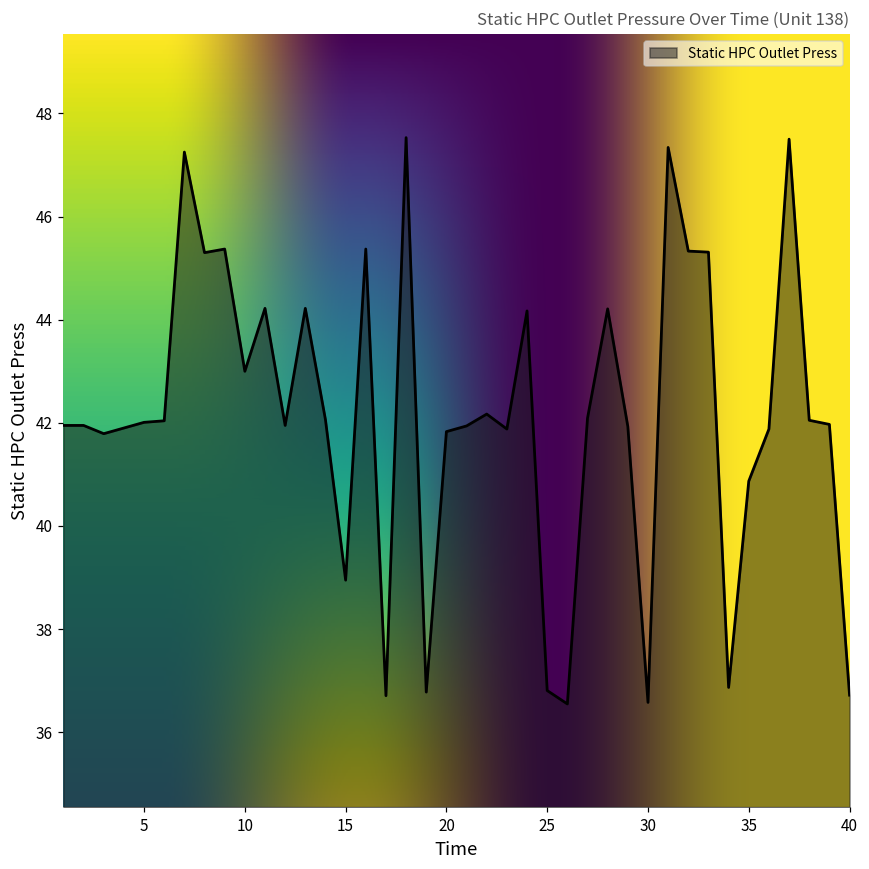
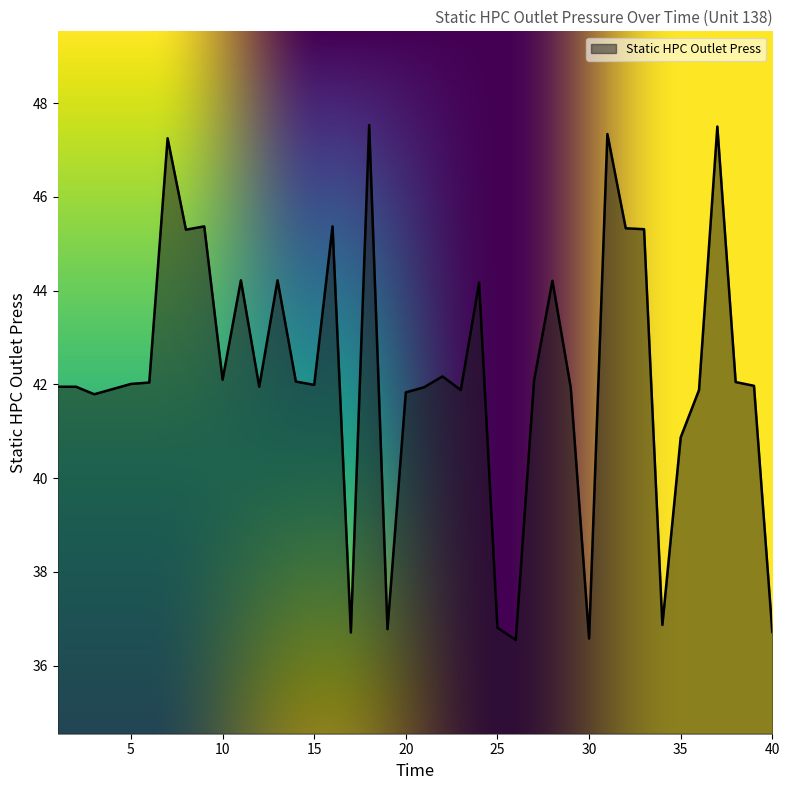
  {
    "5": 42.0,
-   "10": 43.0,
-   "15": 39.0,
+   "10": 42.1,
+   "15": 42.0,
    "20": 41.8,
    "25": 36.8,
    "30": 36.6,
    "35": 40.9,
    "40": 36.7
  }
